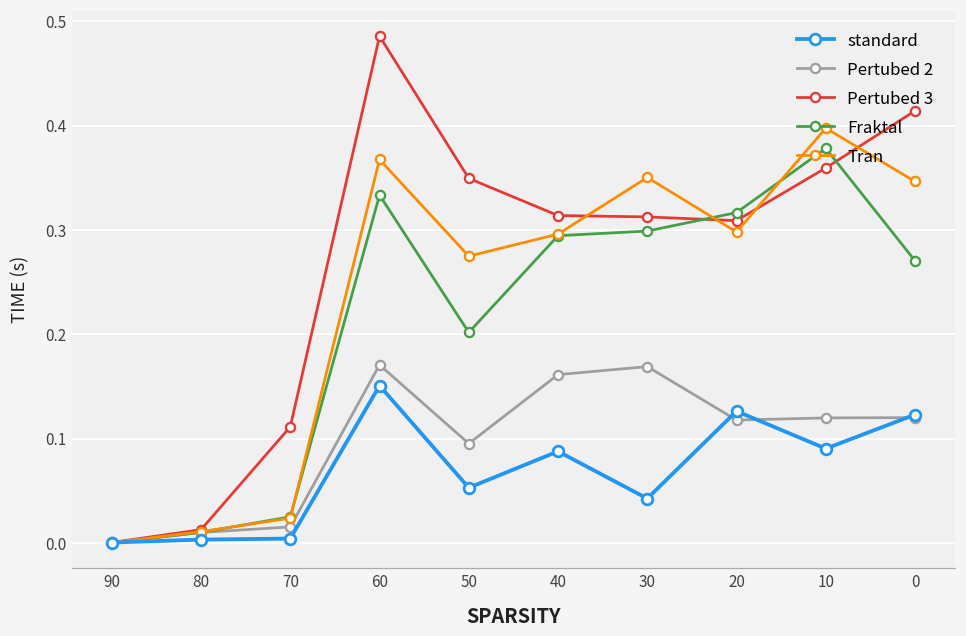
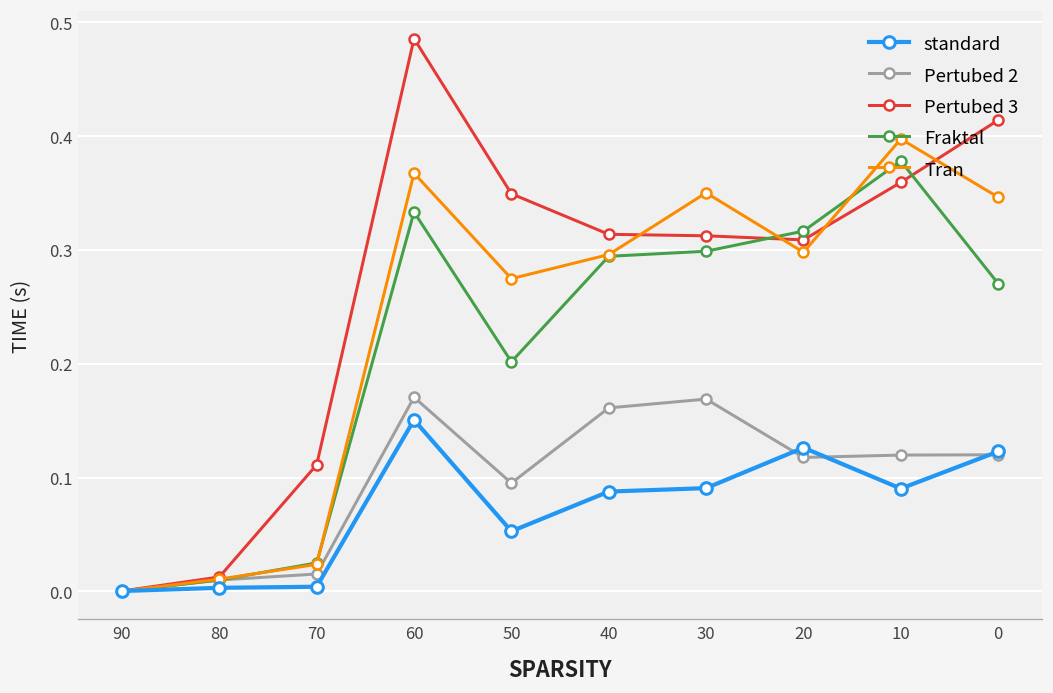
  {
    "standard": {
      "80": 0.00,
      "70": 0.00,
      "60": 0.15,
      "50": 0.05,
      "40": 0.09,
-     "30": 0.04,
+     "30": 0.09,
      "20": 0.13,
      "10": 0.09,
      "0": 0.12
    },
    "Pertubed 2": {
      "70": 0.02,
      "60": 0.17,
      "50": 0.10,
      "40": 0.16,
      "30": 0.17,
      "20": 0.12,
      "10": 0.12,
      "0": 0.12
    },
    "Pertubed 3": {
      "70": 0.11,
      "60": 0.49,
      "50": 0.35,
      "40": 0.31,
      "30": 0.31,
      "20": 0.31,
      "10": 0.36,
      "0": 0.41
    },
    "Fraktal": {
      "60": 0.33,
      "50": 0.20,
      "30": 0.30,
      "20": 0.32,
      "10": 0.38,
      "0": 0.27
    },
    "Tran": {
      "60": 0.37,
      "50": 0.27,
      "30": 0.35,
      "20": 0.30,
      "10": 0.40,
      "0": 0.35
    }
  }
